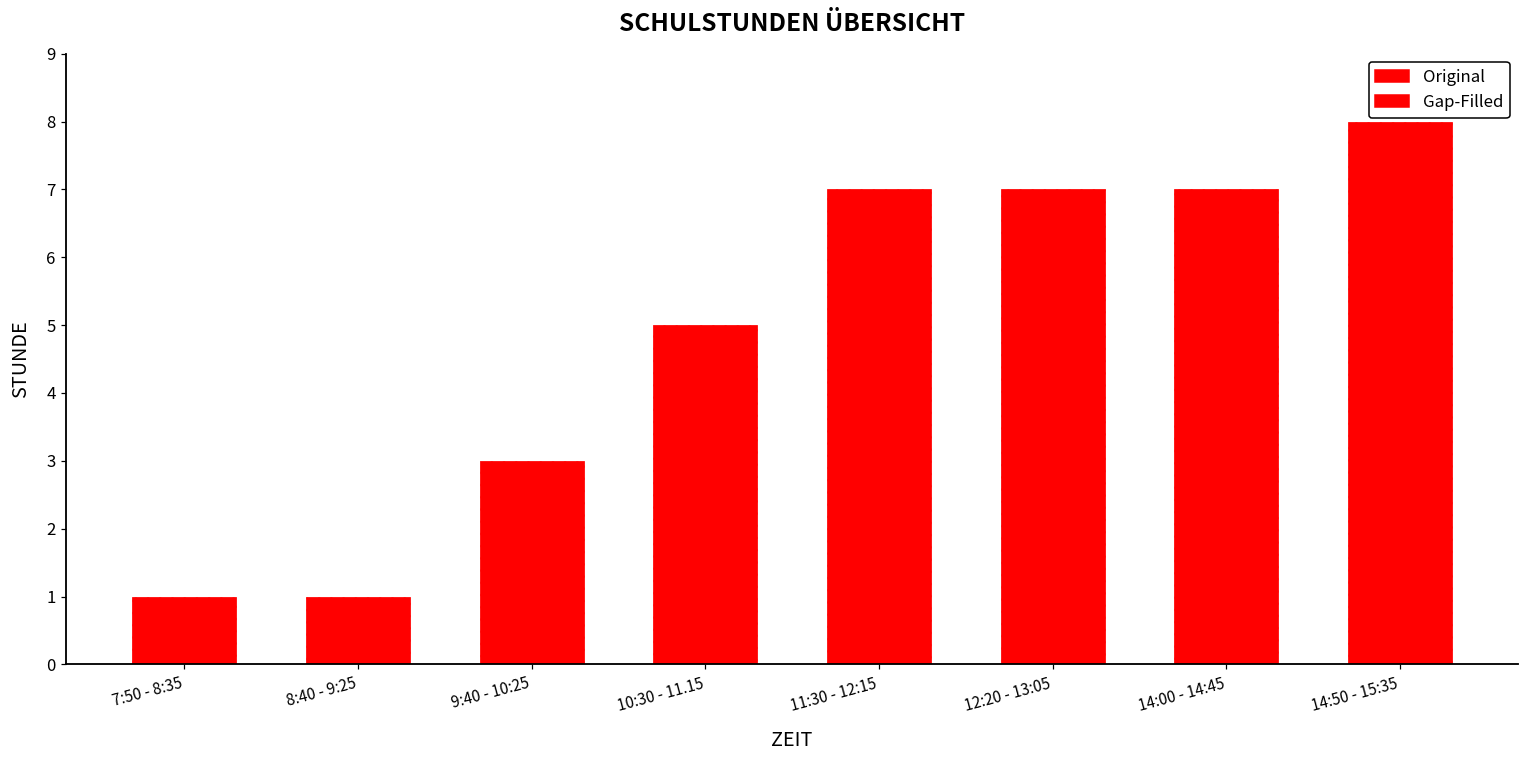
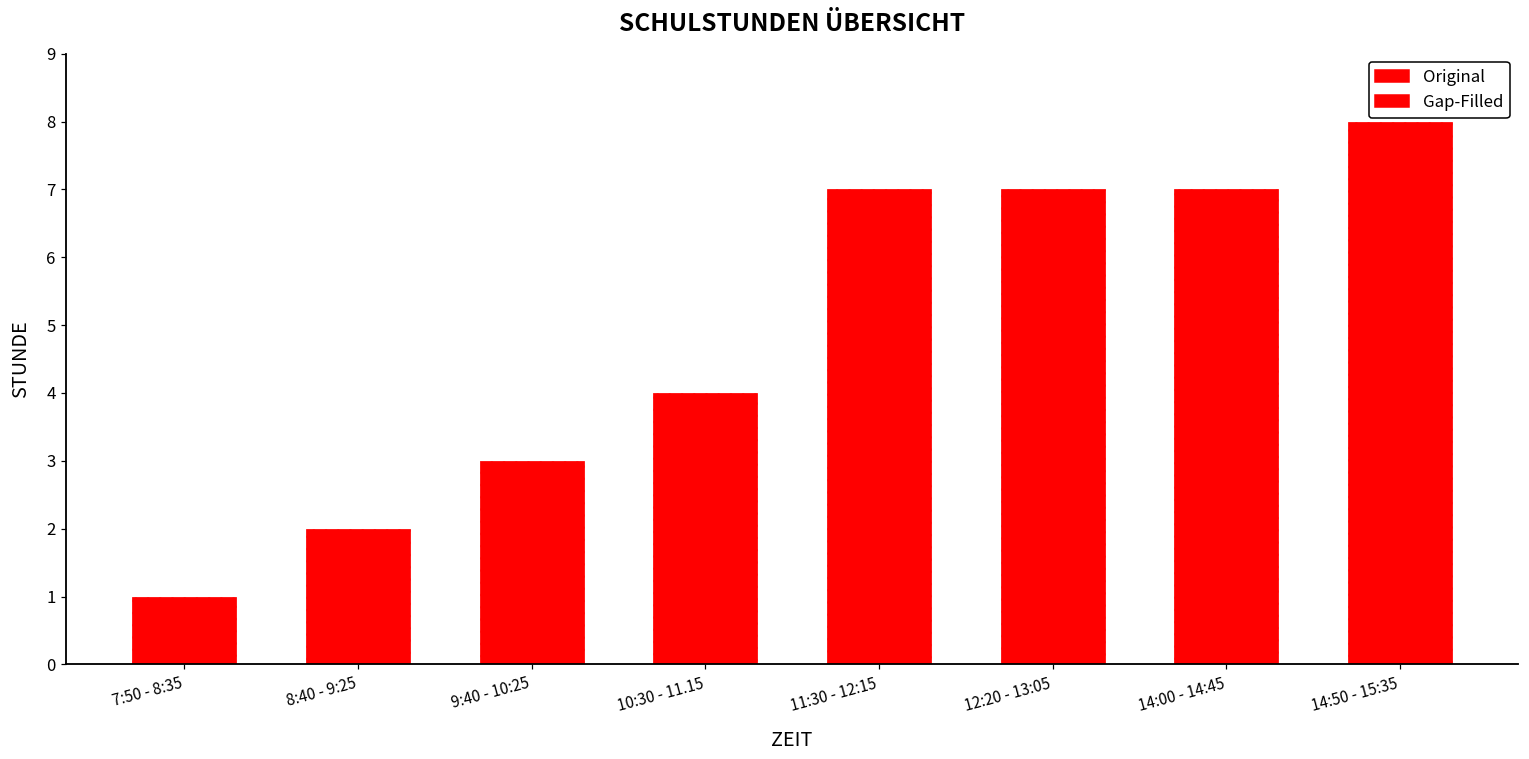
  {
    "7:50 - 8:35": 1,
-   "8:40 - 9:25": 1,
+   "8:40 - 9:25": 2,
    "9:40 - 10:25": 3,
-   "10:30 - 11.15": 5,
+   "10:30 - 11.15": 4,
    "11:30 - 12:15": 7,
    "12:20 - 13:05": 7,
    "14:00 - 14:45": 7,
    "14:50 - 15:35": 8
  }
